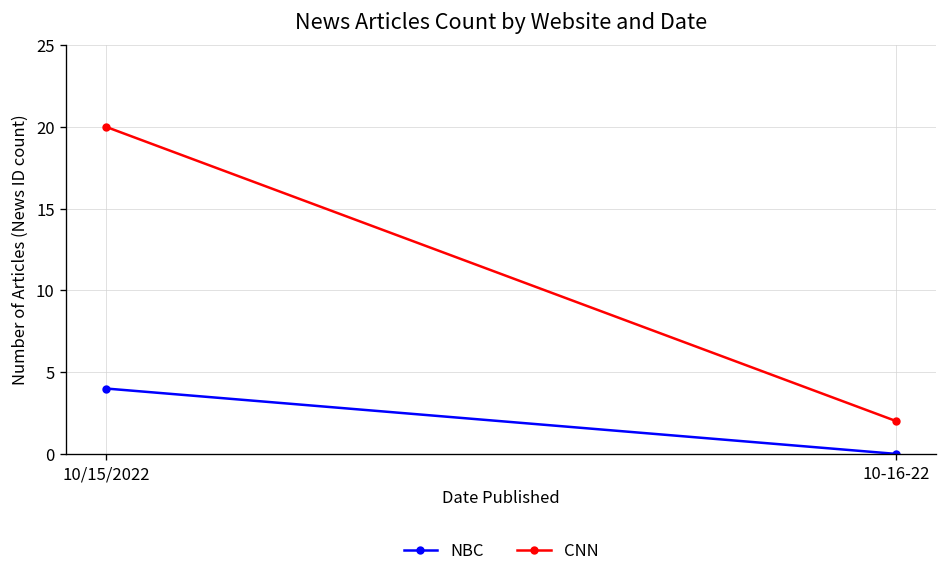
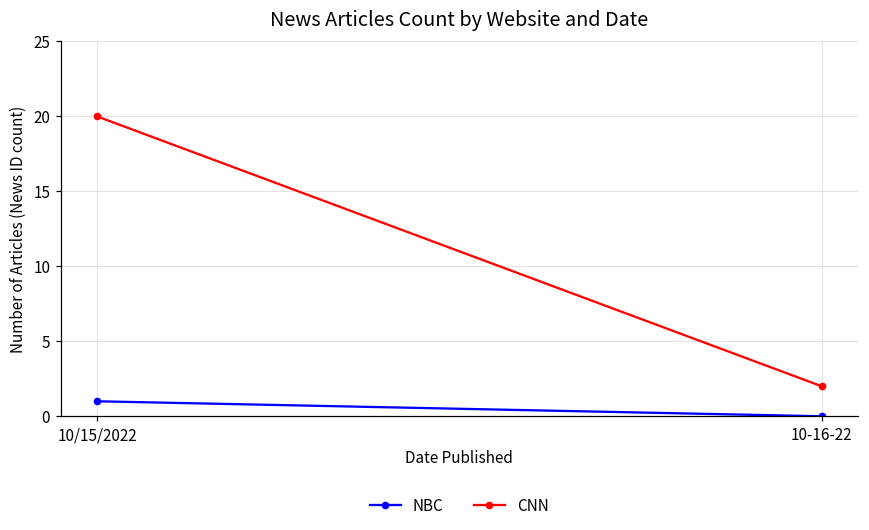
  {
    "NBC": {
-     "10/15/2022": 4,
+     "10/15/2022": 1,
      "10-16-22": 0
    },
    "CNN": {
      "10/15/2022": 20,
      "10-16-22": 2
    }
  }
